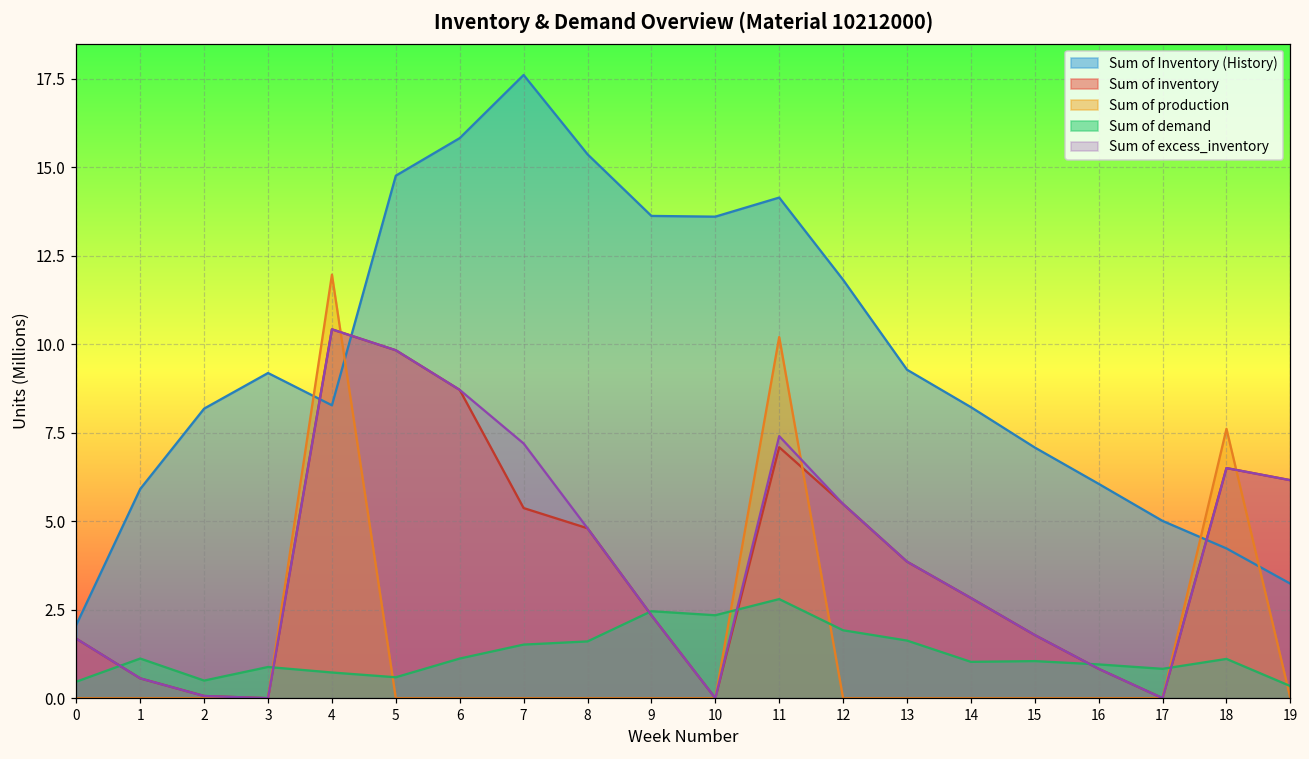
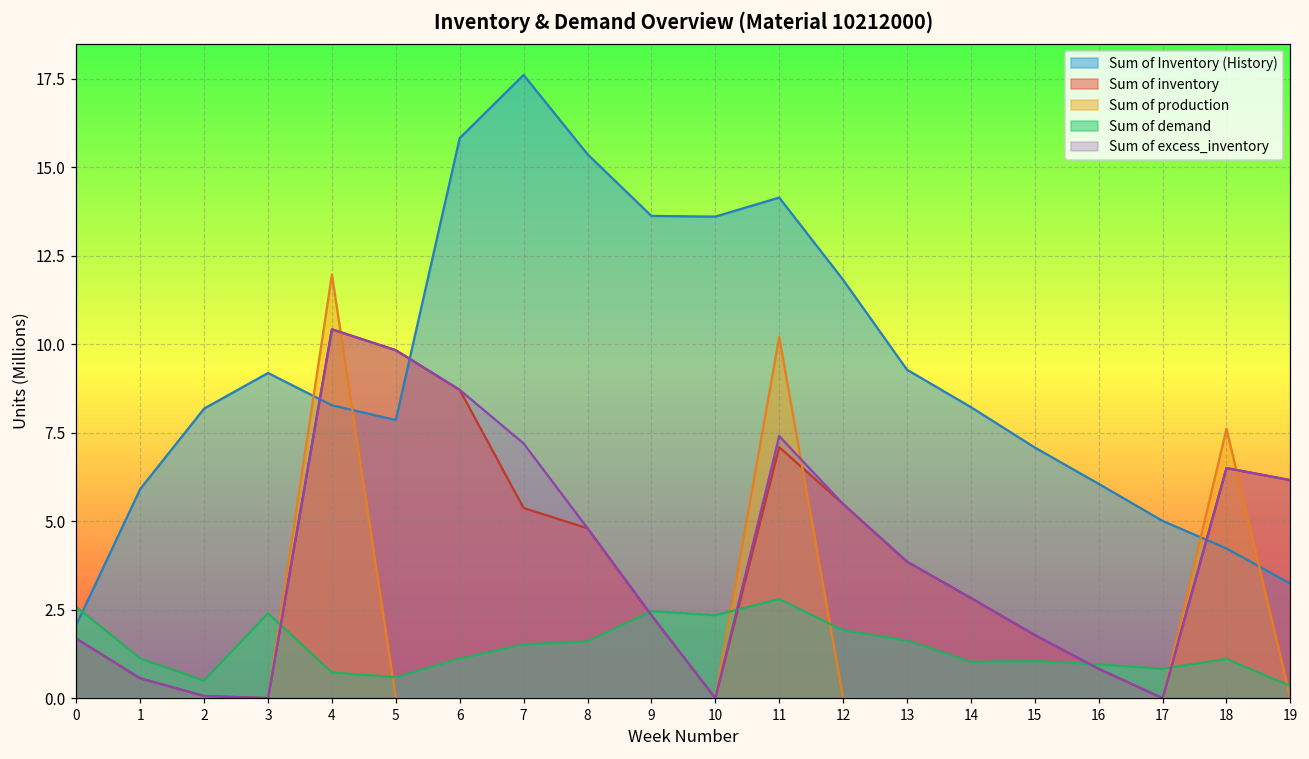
  {
    "Sum of Inventory (History)": {
      "0": 2.1,
      "1": 5.9,
      "2": 8.2,
      "3": 9.2,
      "4": 8.3,
-     "5": 14.8,
+     "5": 7.9,
      "6": 15.8,
      "7": 17.6,
      "8": 15.4,
      "9": 13.6,
      "10": 13.6,
      "11": 14.1,
      "12": 11.8,
      "13": 9.3,
      "14": 8.2,
      "15": 7.1,
      "16": 6.1,
      "17": 5.0,
      "18": 4.2,
      "19": 3.2
    },
    "Sum of inventory": {
      "7": 5.4,
      "11": 7.1
    },
    "Sum of production": {
      "0": 0.0,
      "1": 0.0,
      "4": 12.0,
      "5": 0.0,
      "6": 0.0,
      "7": 0.0,
      "8": 0.0,
      "9": 0.0,
      "11": 10.2,
      "12": 0.0,
      "13": 0.0,
      "14": 0.0,
      "15": 0.0,
      "16": 0.0,
      "18": 7.6,
      "19": 0.0
    },
    "Sum of demand": {
-     "0": 0.5,
+     "0": 2.6,
      "1": 1.1,
      "2": 0.5,
-     "3": 0.9,
+     "3": 2.4,
      "4": 0.7,
      "5": 0.6,
      "6": 1.1,
      "7": 1.5,
      "8": 1.6,
      "9": 2.5,
      "10": 2.3,
      "11": 2.8,
      "12": 1.9,
      "13": 1.6,
      "14": 1.0,
      "15": 1.0,
      "16": 1.0,
      "17": 0.8,
      "18": 1.1,
      "19": 0.3
    },
    "Sum of excess_inventory": {
      "7": 7.2,
      "11": 7.4
    }
  }
